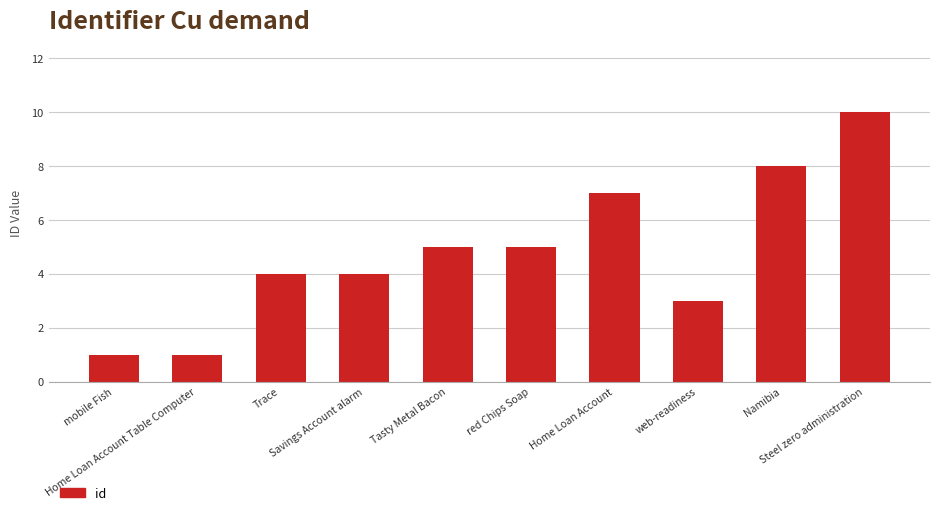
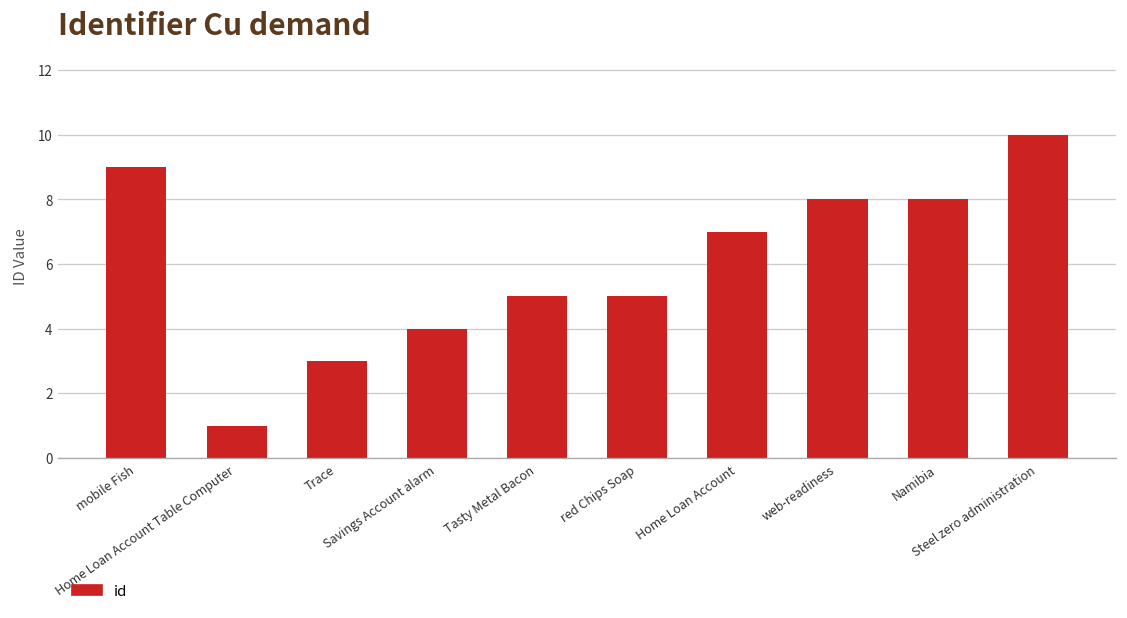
  {
-   "mobile Fish": 1,
+   "mobile Fish": 9,
    "Home Loan Account Table Computer": 1,
-   "Trace": 4,
+   "Trace": 3,
    "Savings Account alarm": 4,
    "Tasty Metal Bacon": 5,
    "red Chips Soap": 5,
    "Home Loan Account": 7,
-   "web-readiness": 3,
+   "web-readiness": 8,
    "Namibia": 8,
    "Steel zero administration": 10
  }
